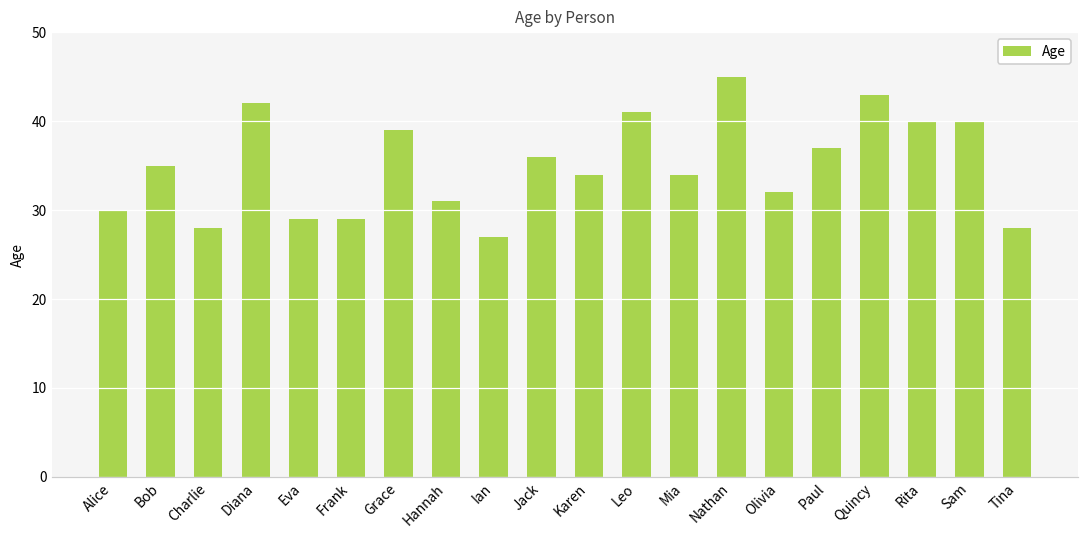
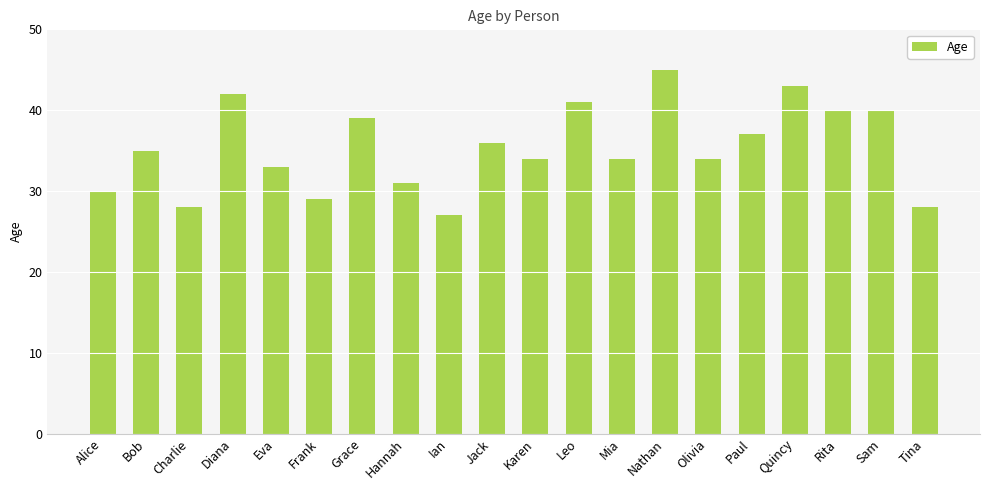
  {
    "Alice": 30,
    "Bob": 35,
    "Charlie": 28,
    "Diana": 42,
-   "Eva": 29,
+   "Eva": 33,
    "Frank": 29,
    "Grace": 39,
    "Hannah": 31,
    "Ian": 27,
    "Jack": 36,
    "Karen": 34,
    "Leo": 41,
    "Mia": 34,
    "Nathan": 45,
-   "Olivia": 32,
+   "Olivia": 34,
    "Paul": 37,
    "Quincy": 43,
    "Rita": 40,
    "Sam": 40,
    "Tina": 28
  }
